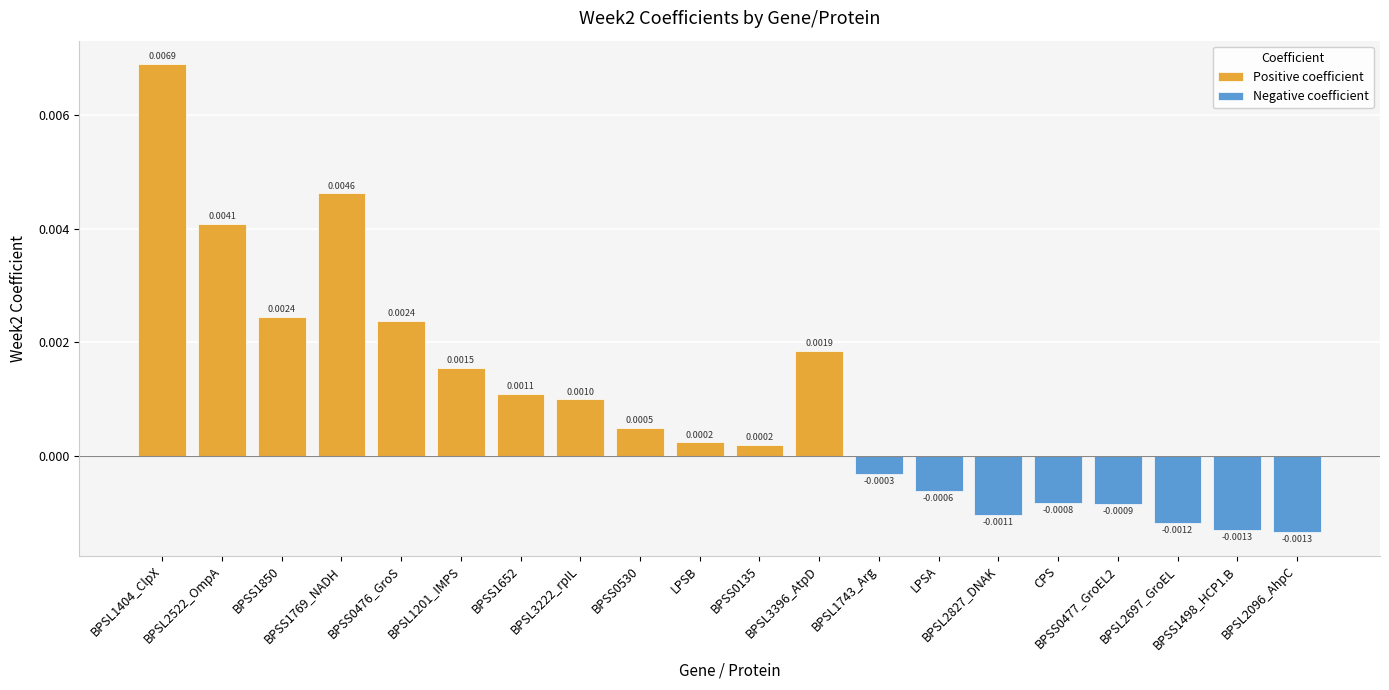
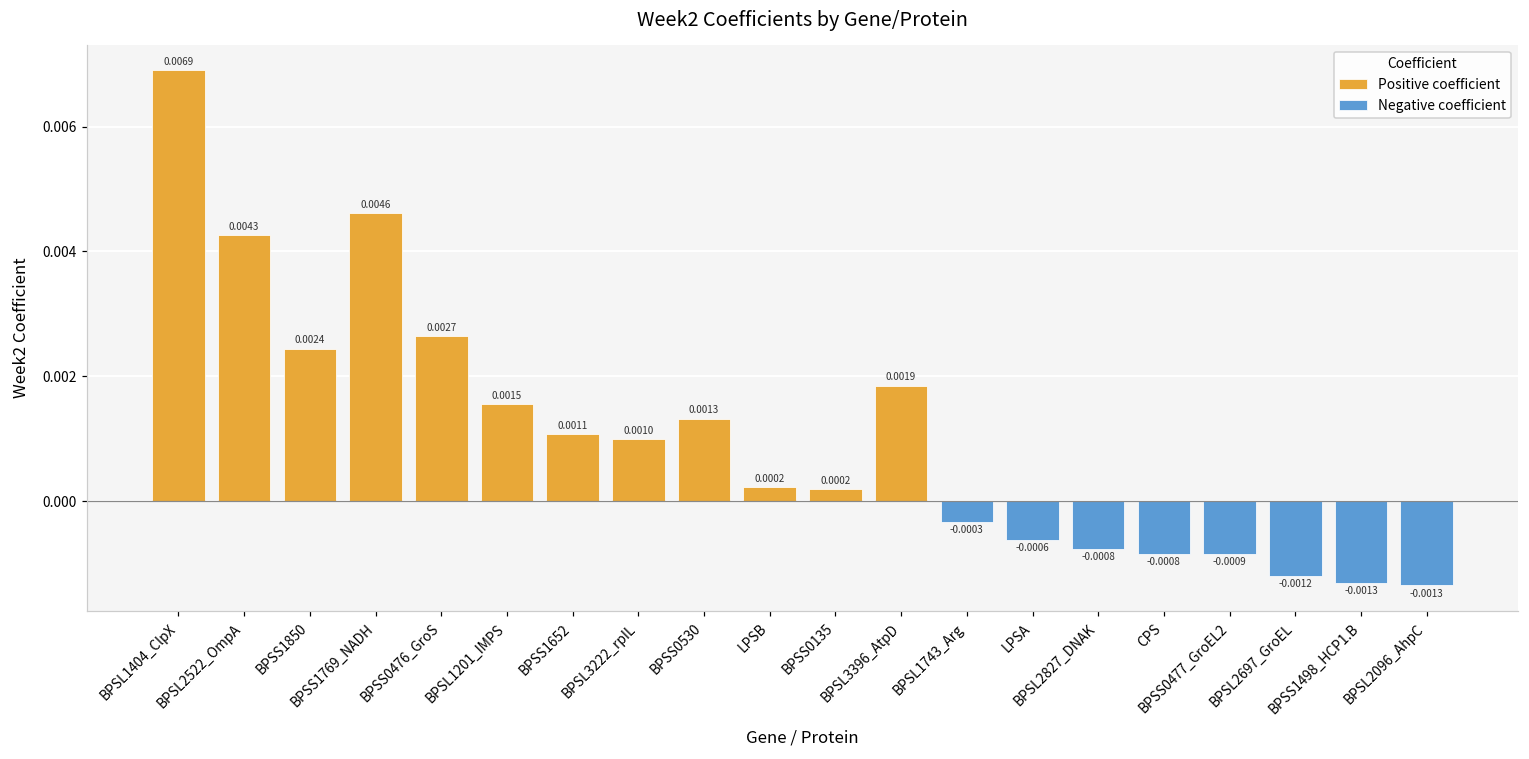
  {
    "BPSL1404_ClpX": 0.0069,
-   "BPSL2522_OmpA": 0.0041,
+   "BPSL2522_OmpA": 0.0043,
    "BPSS1850": 0.0024,
    "BPSS1769_NADH": 0.0046,
-   "BPSS0476_GroS": 0.0024,
+   "BPSS0476_GroS": 0.0027,
    "BPSL1201_IMPS": 0.0015,
    "BPSS1652": 0.0011,
    "BPSL3222_rpIL": 0.0010,
-   "BPSS0530": 0.0005,
+   "BPSS0530": 0.0013,
    "LPSB": 0.0002,
    "BPSS0135": 0.0002,
    "BPSL3396_AtpD": 0.0019,
    "BPSL1743_Arg": -0.0003,
    "LPSA": -0.0006,
-   "BPSL2827_DNAK": -0.0011,
+   "BPSL2827_DNAK": -0.0008,
    "CPS": -0.0008,
    "BPSS0477_GroEL2": -0.0009,
    "BPSL2697_GroEL": -0.0012,
    "BPSS1498_HCP1.B": -0.0013,
    "BPSL2096_AhpC": -0.0013
  }
